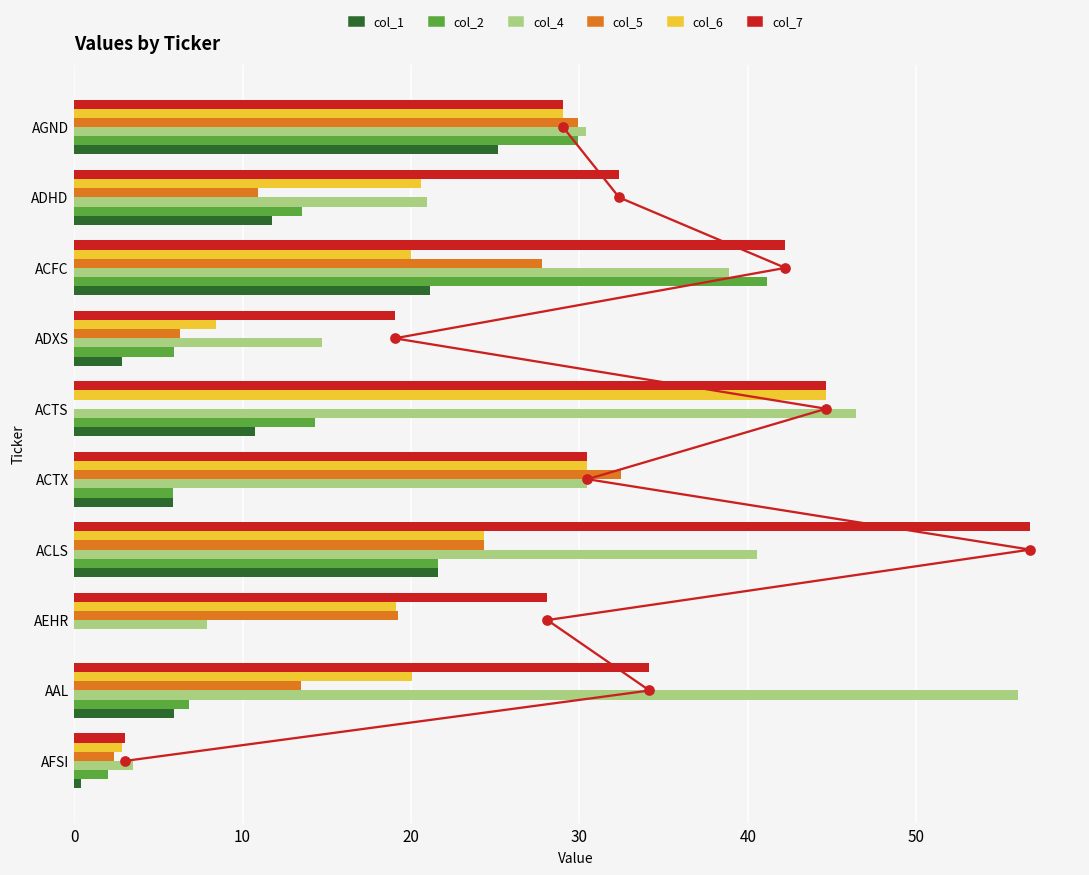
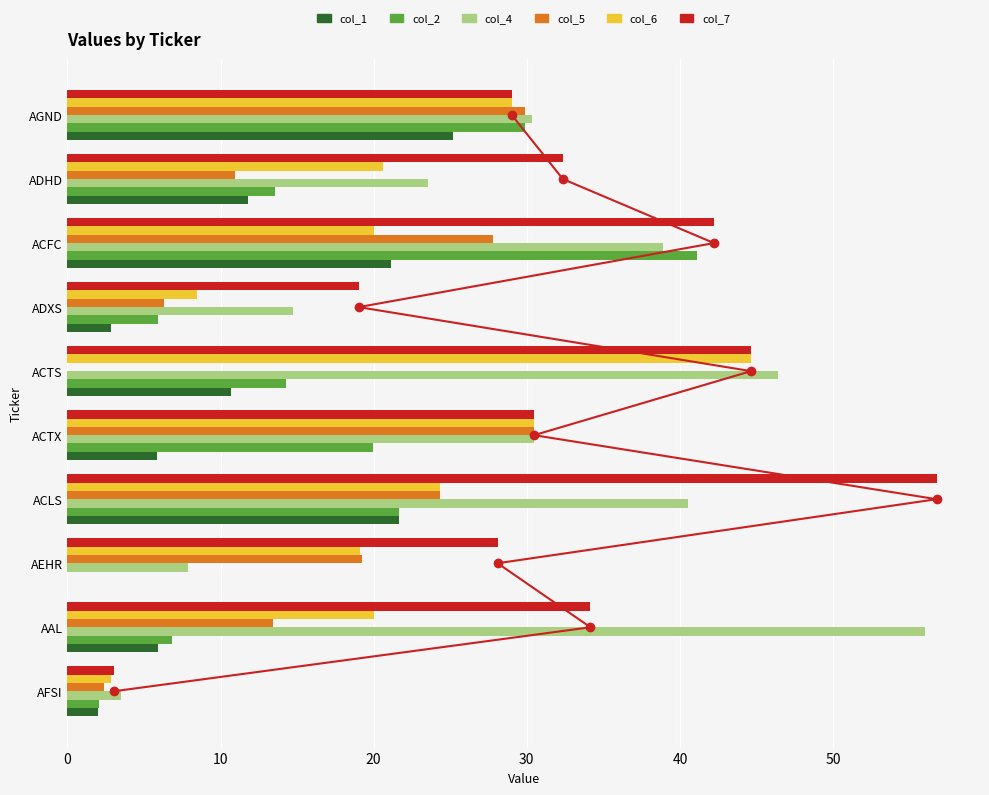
  {
    "col_1": {
      "AGND": 25.2,
      "ADHD": 11.8,
      "ACFC": 21.1,
      "ADXS": 2.8,
      "ACTS": 10.7,
      "ACTX": 5.9,
      "ACLS": 21.6,
      "AEHR": 0.0,
      "AAL": 5.9,
-     "AFSI": 0.4
+     "AFSI": 2.0
    },
    "col_2": {
      "AGND": 29.9,
      "ADHD": 13.5,
      "ACFC": 41.1,
      "ADXS": 5.9,
      "ACTS": 14.3,
-     "ACTX": 5.9,
+     "ACTX": 19.9,
      "ACLS": 21.6,
      "AEHR": 0.0,
      "AAL": 6.8,
      "AFSI": 2.0
    },
    "col_4": {
      "AGND": 30.4,
-     "ADHD": 20.9,
+     "ADHD": 23.5,
      "ACFC": 38.9,
      "ADXS": 14.7,
      "ACTS": 46.4,
      "ACTX": 30.5,
      "ACLS": 40.5,
      "AEHR": 7.9,
      "AAL": 56.0,
      "AFSI": 3.5
    },
    "col_5": {
      "AGND": 29.9,
      "ADHD": 10.9,
      "ACFC": 27.8,
      "ADXS": 6.3,
      "ACTS": 0.0,
-     "ACTX": 32.5,
+     "ACTX": 30.5,
      "ACLS": 24.3,
      "AEHR": 19.2,
      "AAL": 13.4,
      "AFSI": 2.4
    },
    "col_6": {
      "AGND": 29.0,
      "ADHD": 20.6,
      "ACFC": 20.0,
      "ADXS": 8.4,
      "ACTS": 44.6,
      "ACTX": 30.5,
      "ACLS": 24.3,
      "AEHR": 19.1,
      "AAL": 20.0,
      "AFSI": 2.8
    }
  }
